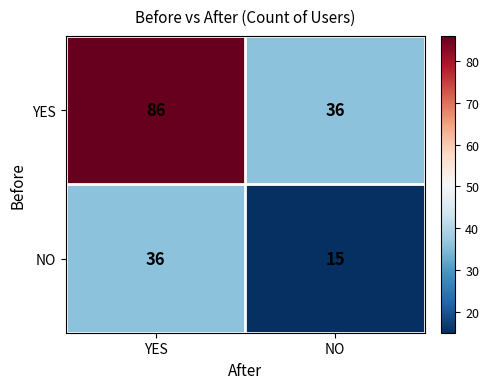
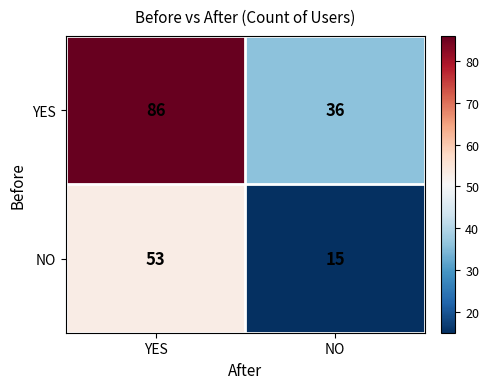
  {
    "YES": {
      "YES": 86,
      "NO": 36
    },
    "NO": {
-     "YES": 36,
+     "YES": 53,
      "NO": 15
    }
  }
